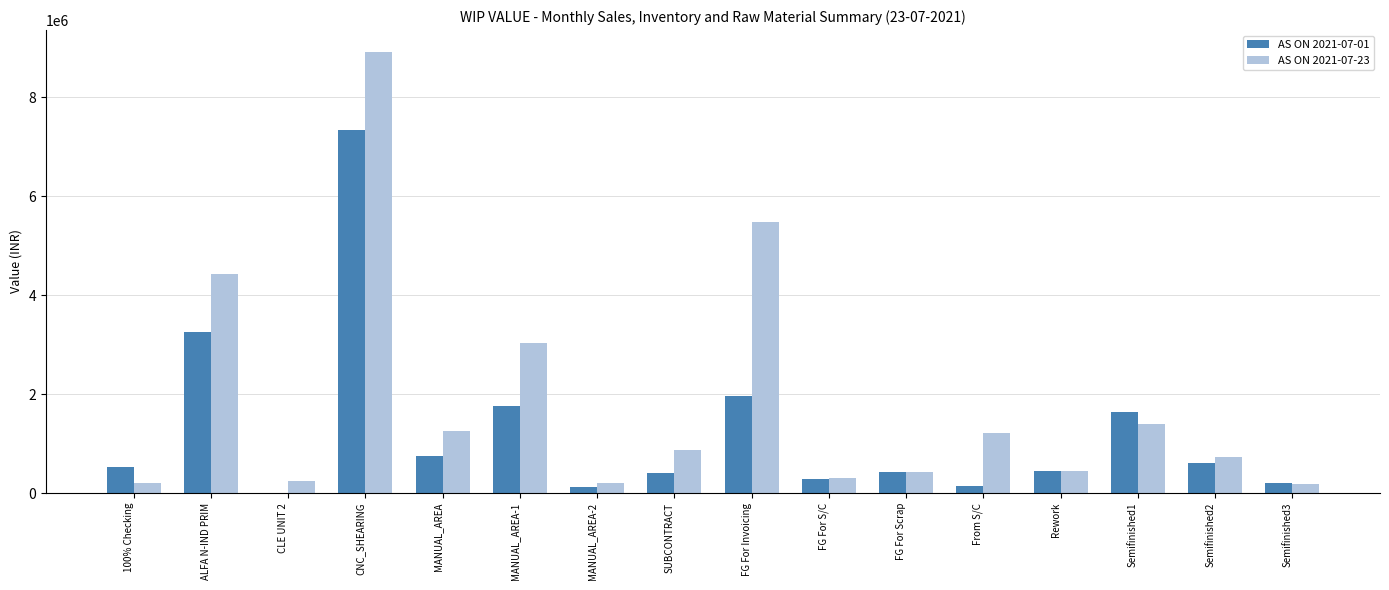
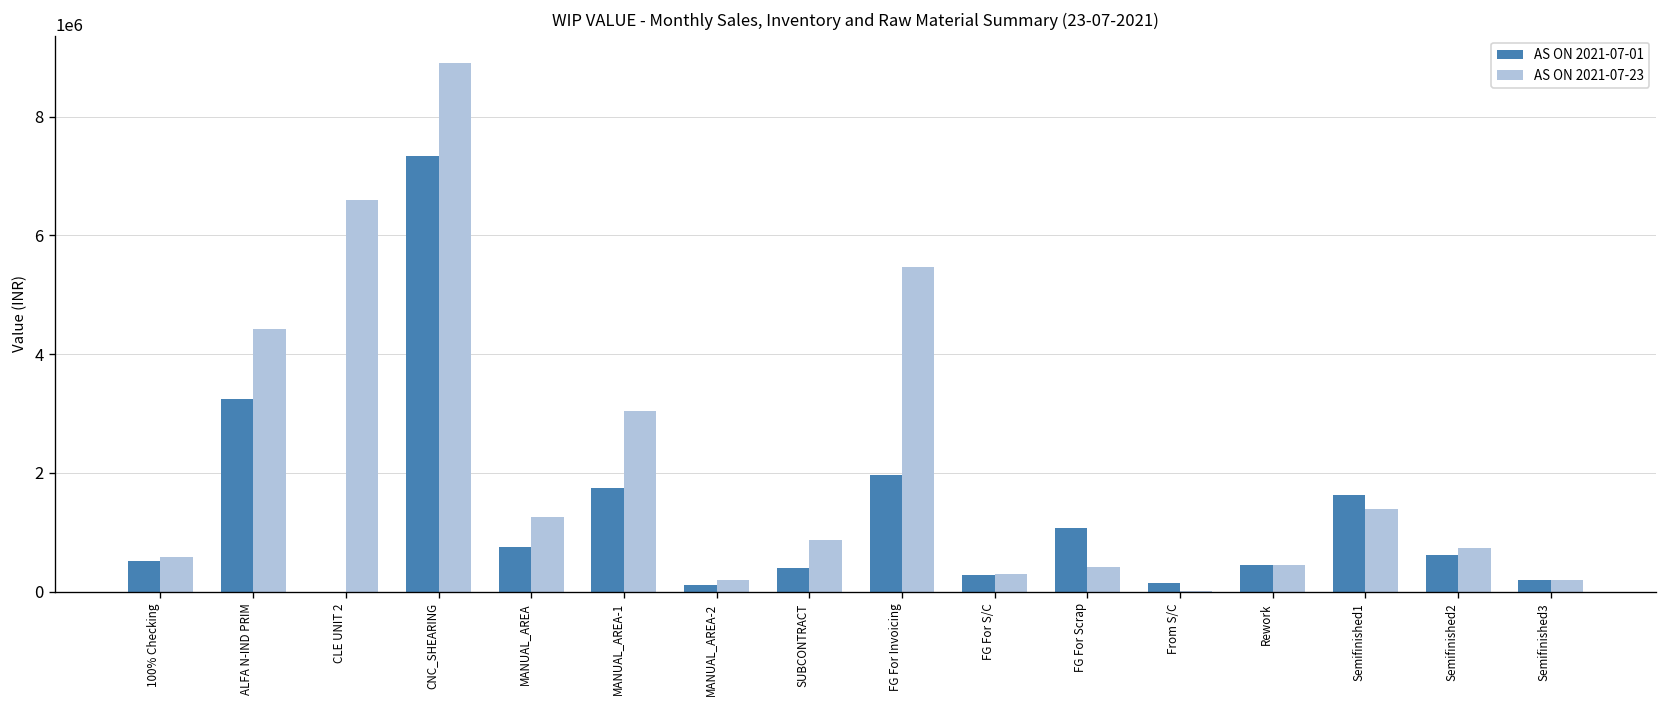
  {
    "AS ON 2021-07-01": {
      "100% Checking": 500000,
      "ALFA N-IND PRIM": 3200000,
      "CNC_SHEARING": 7300000,
      "MANUAL_AREA": 700000,
      "MANUAL_AREA-1": 1800000,
      "MANUAL_AREA-2": 100000,
      "SUBCONTRACT": 400000,
      "FG For Invoicing": 2000000,
      "FG For S/C": 300000,
-     "FG For Scrap": 400000,
+     "FG For Scrap": 1100000,
      "From S/C": 100000,
      "Rework": 400000,
      "Semifinished1": 1600000,
      "Semifinished2": 600000,
      "Semifinished3": 200000
    },
    "AS ON 2021-07-23": {
-     "100% Checking": 200000,
+     "100% Checking": 600000,
      "ALFA N-IND PRIM": 4400000,
-     "CLE UNIT 2": 200000,
+     "CLE UNIT 2": 6600000,
      "CNC_SHEARING": 8900000,
      "MANUAL_AREA": 1300000,
      "MANUAL_AREA-1": 3000000,
      "MANUAL_AREA-2": 200000,
      "SUBCONTRACT": 900000,
      "FG For Invoicing": 5500000,
      "FG For S/C": 300000,
      "FG For Scrap": 400000,
-     "From S/C": 1200000,
+     "From S/C": 0,
      "Rework": 400000,
      "Semifinished1": 1400000,
      "Semifinished2": 700000,
      "Semifinished3": 200000
    }
  }
